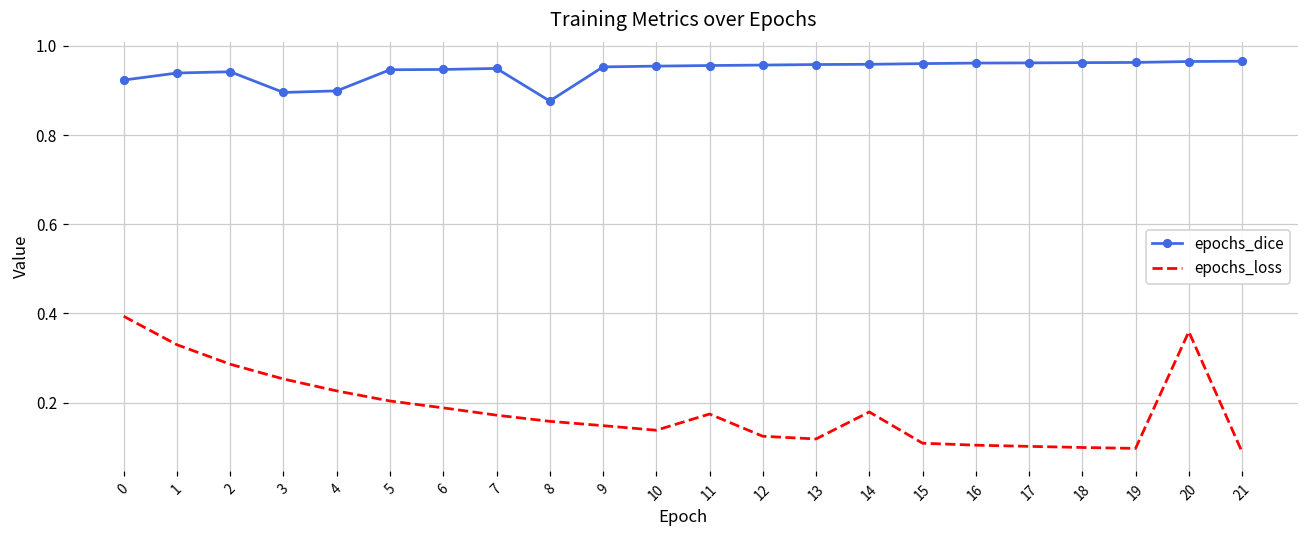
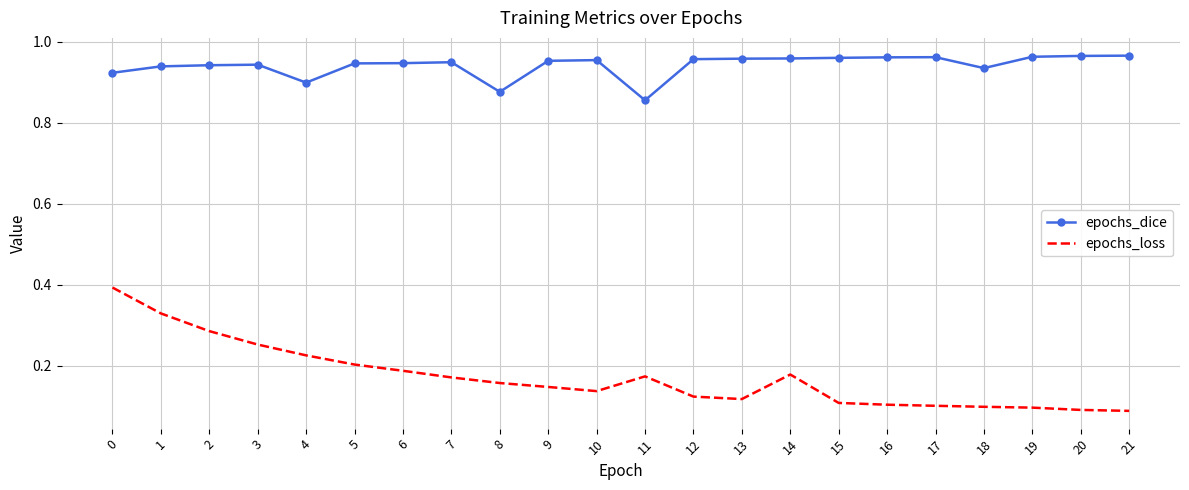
  {
    "epochs_dice": {
      "0": 0.92,
      "1": 0.94,
      "2": 0.94,
-     "3": 0.90,
+     "3": 0.94,
      "4": 0.90,
      "5": 0.95,
      "6": 0.95,
      "7": 0.95,
      "8": 0.88,
      "9": 0.95,
      "10": 0.95,
-     "11": 0.96,
+     "11": 0.86,
      "12": 0.96,
      "13": 0.96,
      "14": 0.96,
      "15": 0.96,
      "16": 0.96,
      "17": 0.96,
-     "18": 0.96,
+     "18": 0.93,
      "19": 0.96,
      "20": 0.97,
      "21": 0.97
    },
    "epochs_loss": {
      "0": 0.39,
      "1": 0.33,
      "2": 0.29,
      "3": 0.25,
      "4": 0.23,
      "5": 0.20,
      "6": 0.19,
      "7": 0.17,
      "8": 0.16,
      "9": 0.15,
      "10": 0.14,
      "11": 0.17,
      "12": 0.12,
      "13": 0.12,
      "14": 0.18,
      "15": 0.11,
      "16": 0.10,
      "17": 0.10,
      "18": 0.10,
      "19": 0.10,
-     "20": 0.36,
+     "20": 0.09,
      "21": 0.09
    }
  }
